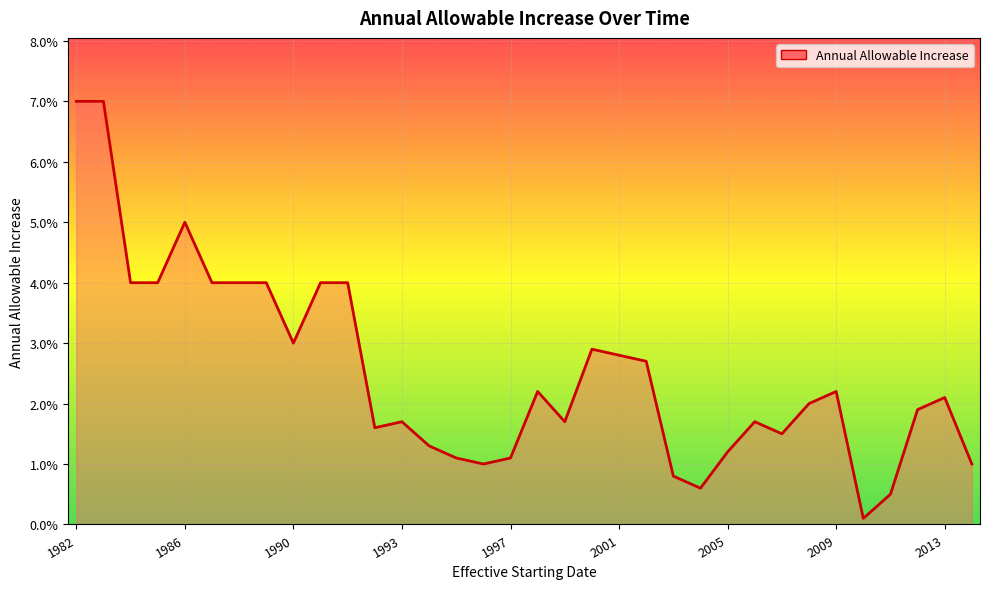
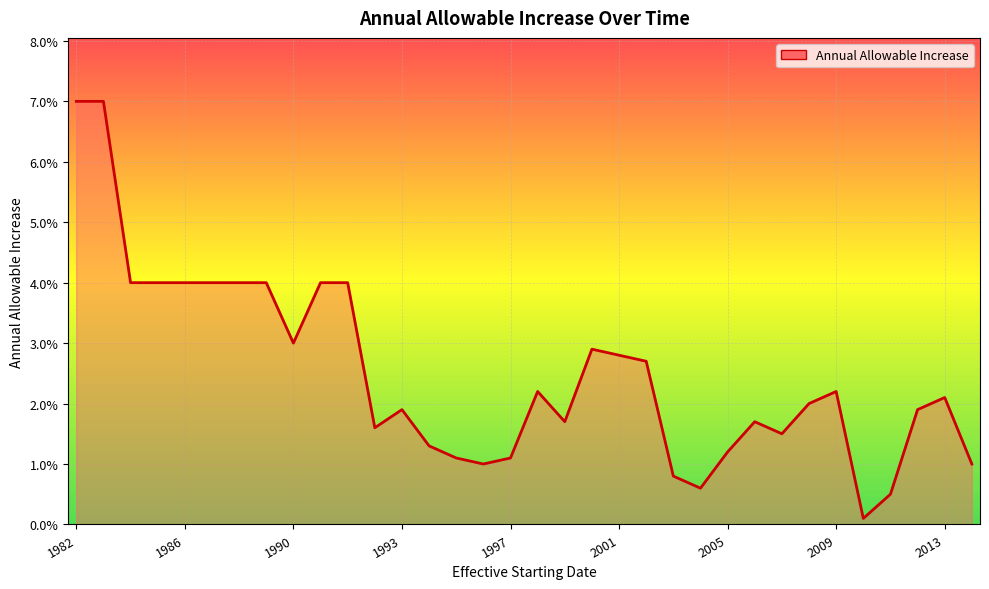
  {
    "1982": "7.0%",
-   "1986": "5.0%",
+   "1986": "4.0%",
    "1990": "3.0%",
-   "1993": "1.7%",
+   "1993": "1.9%",
    "1997": "1.1%",
    "2001": "2.8%",
    "2005": "1.2%",
    "2009": "2.2%",
    "2013": "2.1%"
  }
